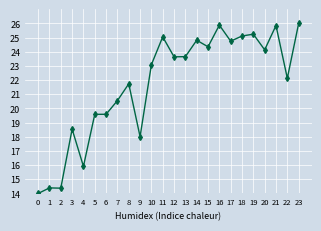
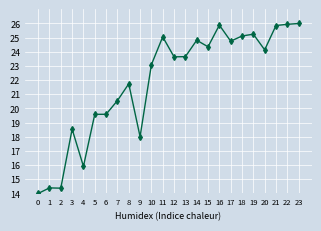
  {
    "0": 14.0,
    "1": 14.4,
    "2": 14.4,
    "3": 18.5,
    "4": 15.9,
    "5": 19.6,
    "6": 19.6,
    "7": 20.6,
    "8": 21.7,
    "9": 18.0,
    "10": 23.1,
    "11": 25.1,
    "12": 23.6,
    "13": 23.7,
    "14": 24.8,
    "15": 24.4,
    "16": 25.9,
    "17": 24.8,
    "18": 25.1,
    "19": 25.2,
    "20": 24.1,
    "21": 25.9,
-   "22": 22.1,
+   "22": 25.9,
    "23": 26.0
  }
